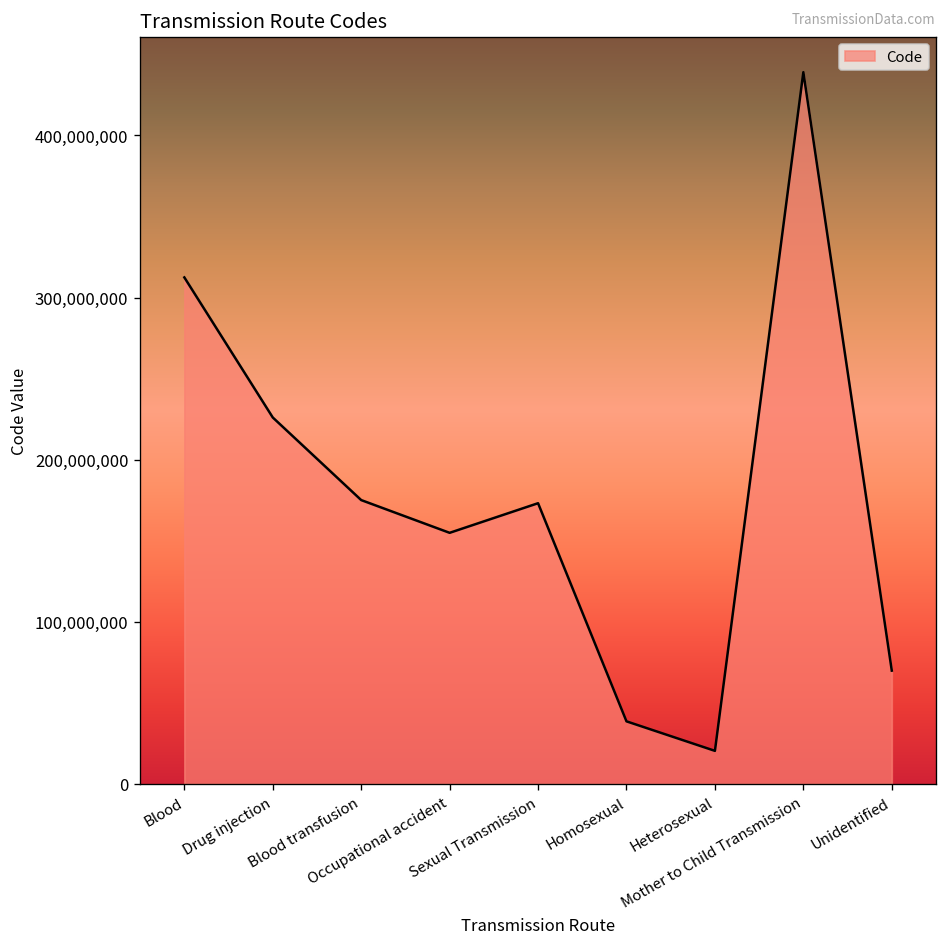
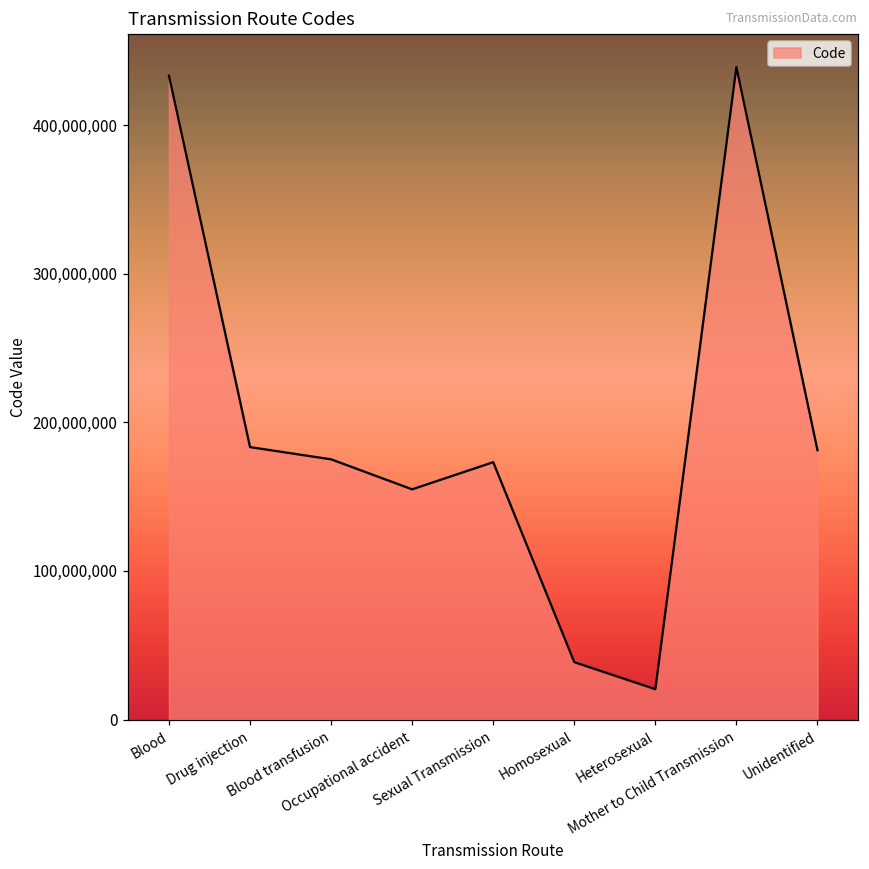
  {
-   "Blood": "312,000,000",
-   "Drug injection": "226,000,000",
+   "Blood": "433,000,000",
+   "Drug injection": "183,000,000",
    "Blood transfusion": "175,000,000",
    "Occupational accident": "155,000,000",
    "Sexual Transmission": "173,000,000",
    "Homosexual": "39,000,000",
    "Heterosexual": "20,000,000",
    "Mother to Child Transmission": "439,000,000",
-   "Unidentified": "70,000,000"
+   "Unidentified": "181,000,000"
  }
